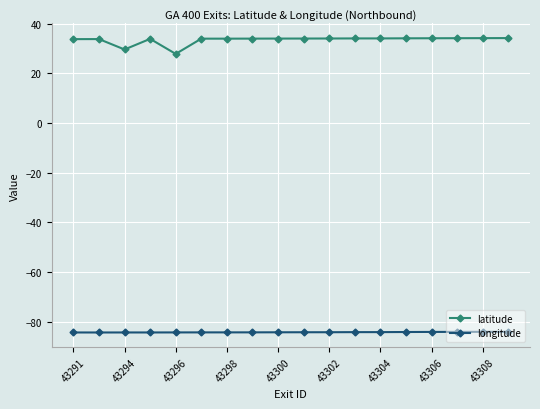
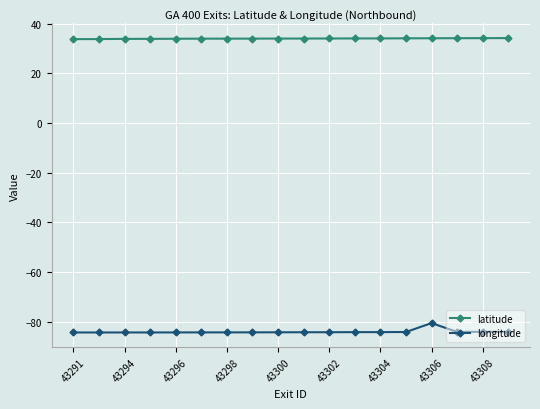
  {
    "latitude": {
      "43291": 34,
-     "43294": 30,
-     "43296": 28,
+     "43294": 34,
+     "43296": 34,
      "43298": 34,
      "43300": 34,
      "43302": 34,
      "43304": 34,
      "43306": 34,
      "43308": 34
    },
    "longitude": {
      "43291": -84,
      "43294": -84,
      "43296": -84,
      "43298": -84,
      "43300": -84,
      "43302": -84,
      "43304": -84,
-     "43306": -84
+     "43306": -81
    }
  }
